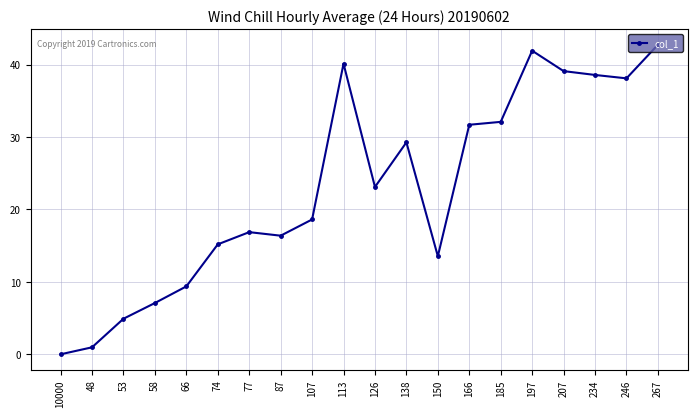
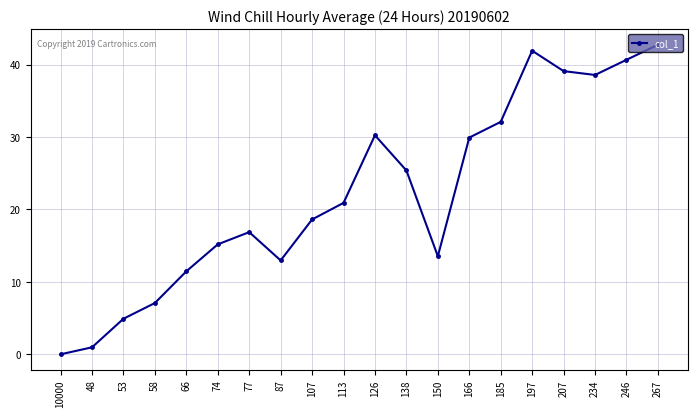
  {
    "10000": 0,
    "48": 1,
    "53": 5,
    "58": 7,
-   "66": 9,
+   "66": 11,
    "74": 15,
    "77": 17,
-   "87": 16,
+   "87": 13,
    "107": 19,
-   "113": 40,
-   "126": 23,
-   "138": 29,
+   "113": 21,
+   "126": 30,
+   "138": 25,
    "150": 14,
-   "166": 32,
+   "166": 30,
    "185": 32,
    "197": 42,
    "207": 39,
    "234": 39,
-   "246": 38
+   "246": 41
  }
